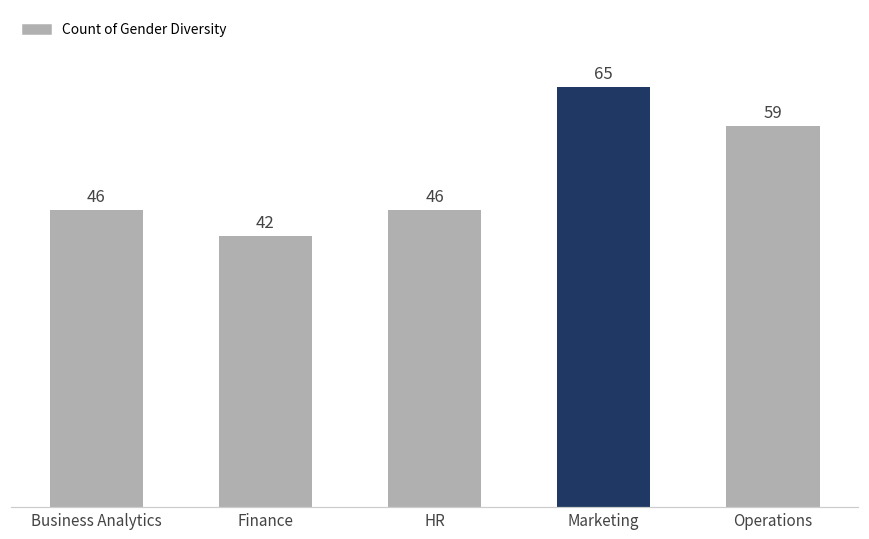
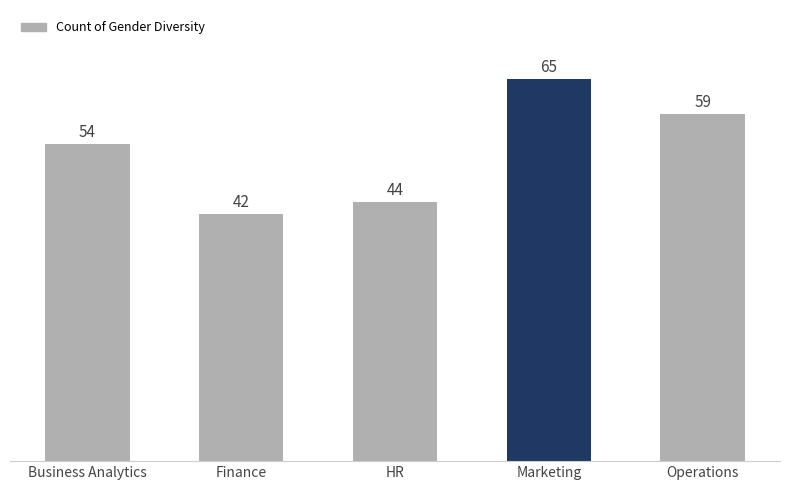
  {
-   "Business Analytics": 46,
+   "Business Analytics": 54,
    "Finance": 42,
-   "HR": 46,
+   "HR": 44,
    "Marketing": 65,
    "Operations": 59
  }
